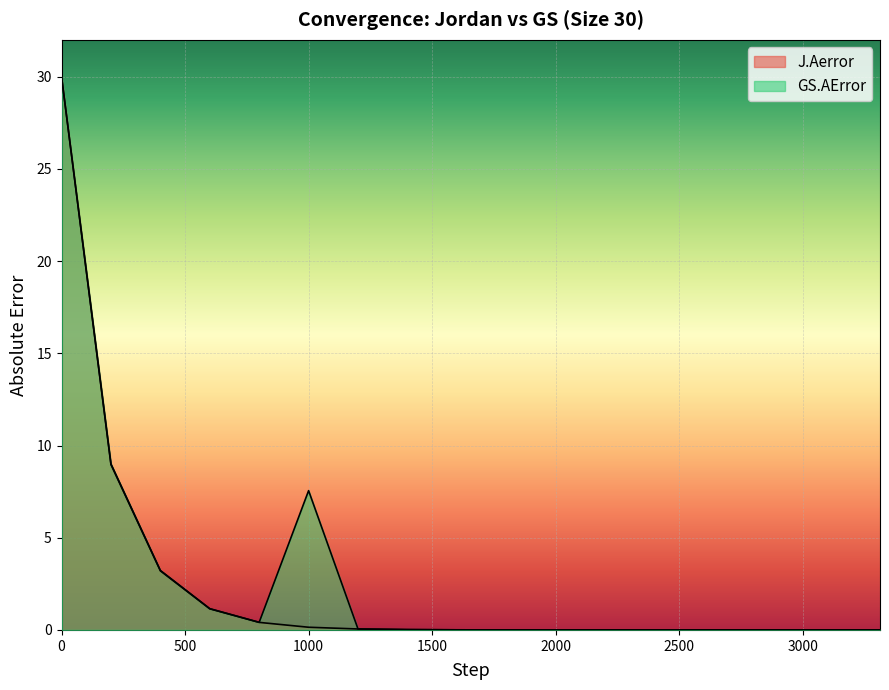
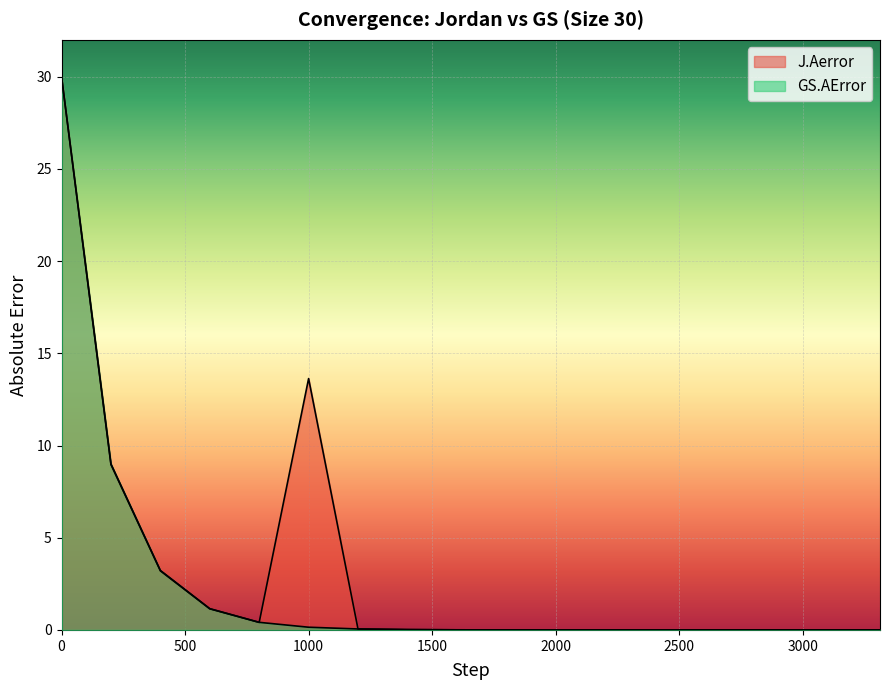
  {
    "J.Aerror": {
-     "1000": 0.1
+     "1000": 13.6
    },
    "GS.AError": {
-     "1000": 7.6
+     "1000": 0.1
    }
  }
